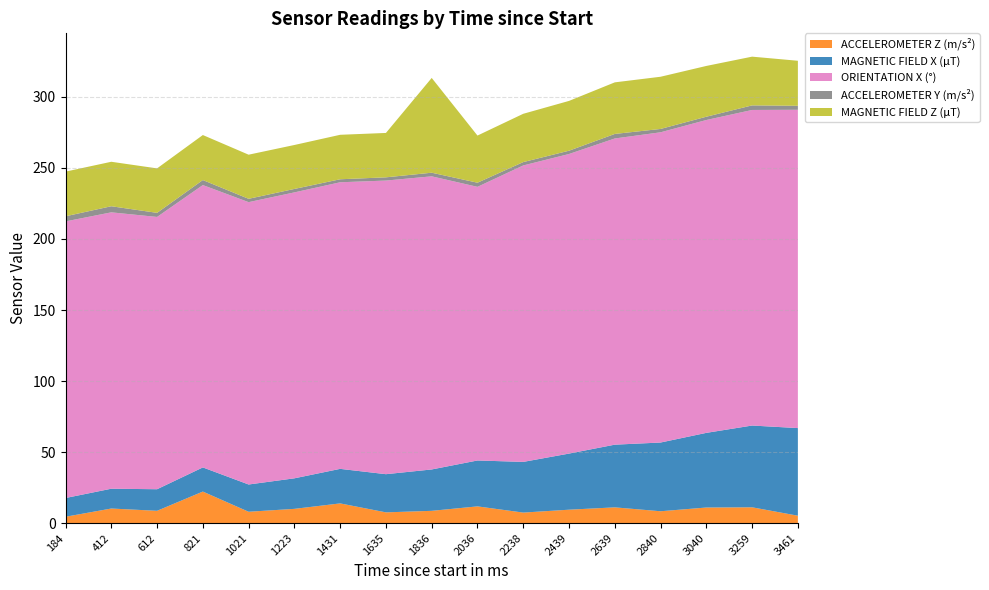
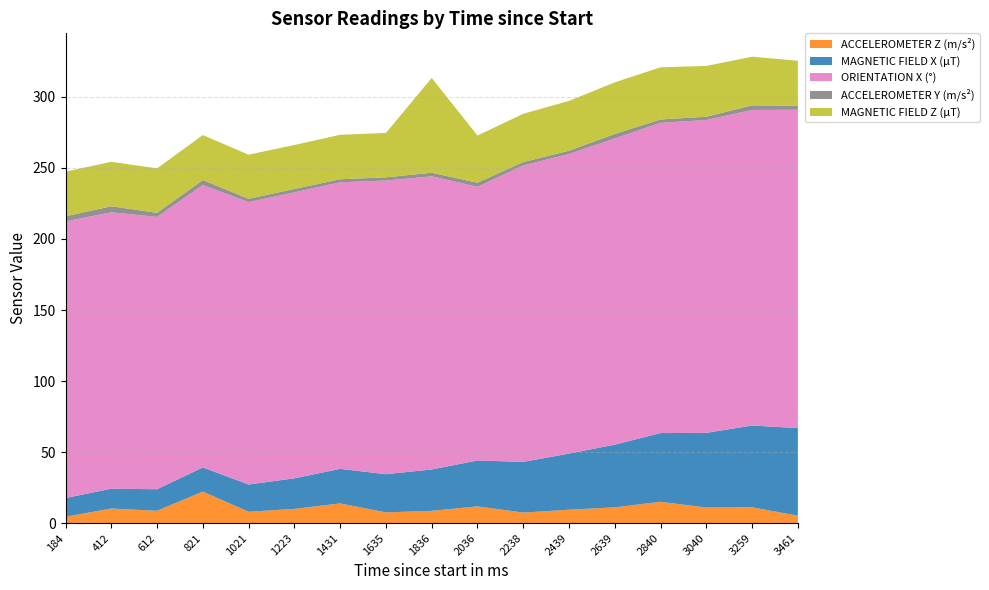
  {
    "ACCELEROMETER Z (m/s²)": {
      "184": 4,
      "412": 10,
      "612": 9,
      "821": 22,
      "1021": 8,
      "1223": 10,
      "1431": 14,
      "1635": 8,
      "1836": 9,
      "2036": 12,
      "2238": 7,
      "2439": 9,
      "2639": 11,
-     "2840": 8,
+     "2840": 15,
      "3040": 11,
      "3259": 11,
      "3461": 5
    },
    "MAGNETIC FIELD X (μT)": {
      "184": 13,
      "412": 14,
      "612": 15,
      "821": 17,
      "1021": 19,
      "1223": 22,
      "1431": 24,
      "1635": 27,
      "1836": 29,
      "2036": 32,
      "2238": 36,
      "2439": 40,
      "2639": 44,
      "2840": 48,
      "3040": 53,
      "3259": 58,
      "3461": 62
    },
    "ORIENTATION X (°)": {
      "184": 195,
      "412": 195,
      "612": 192,
      "821": 199,
      "1021": 199,
      "1223": 201,
      "1431": 202,
      "1635": 207,
      "1836": 206,
      "2036": 193,
      "2238": 209,
      "2439": 211,
      "2639": 216,
      "2840": 218,
      "3040": 220,
      "3259": 222,
      "3461": 224
    },
    "ACCELEROMETER Y (m/s²)": {
      "184": 4,
      "412": 4,
      "612": 3,
      "821": 4,
      "1021": 2,
      "1223": 2,
      "1431": 2,
      "1635": 2,
      "1836": 3,
      "2036": 3,
      "2238": 2,
      "2439": 2,
      "2639": 3,
      "2840": 2,
      "3040": 2,
      "3259": 3,
      "3461": 3
    },
    "MAGNETIC FIELD Z (μT)": {
      "184": 31,
      "412": 31,
      "612": 31,
      "821": 32,
      "1021": 31,
      "1223": 31,
      "1431": 31,
      "1635": 31,
      "1836": 67,
      "2036": 33,
      "2238": 34,
      "2439": 35,
      "2639": 36,
      "2840": 37,
      "3040": 36,
      "3259": 34,
      "3461": 32
    }
  }
